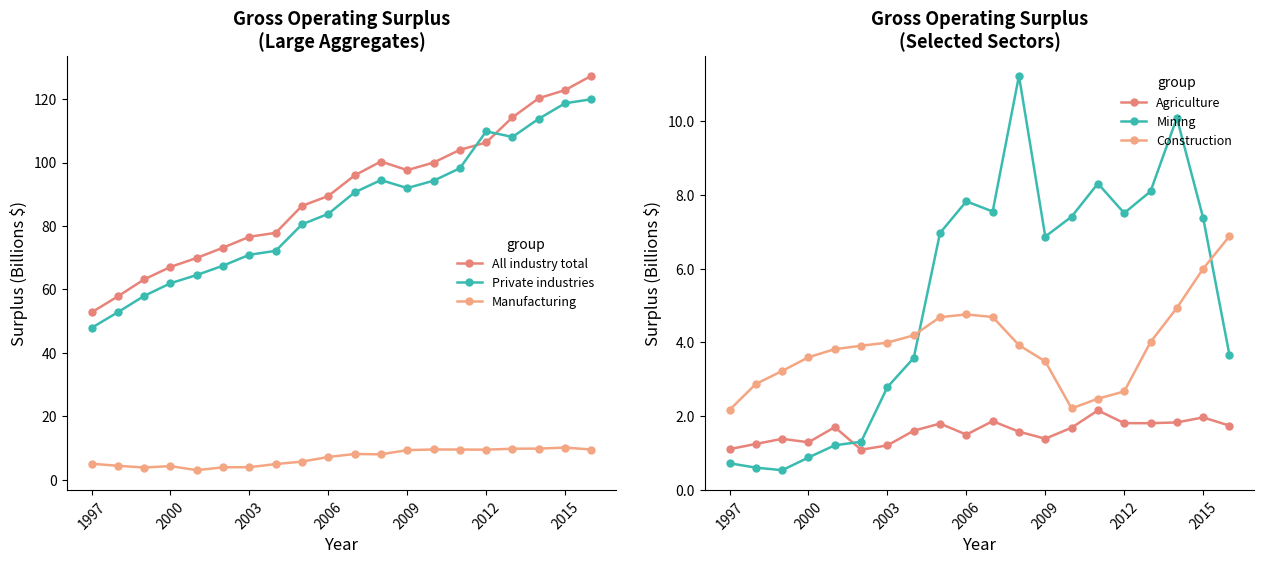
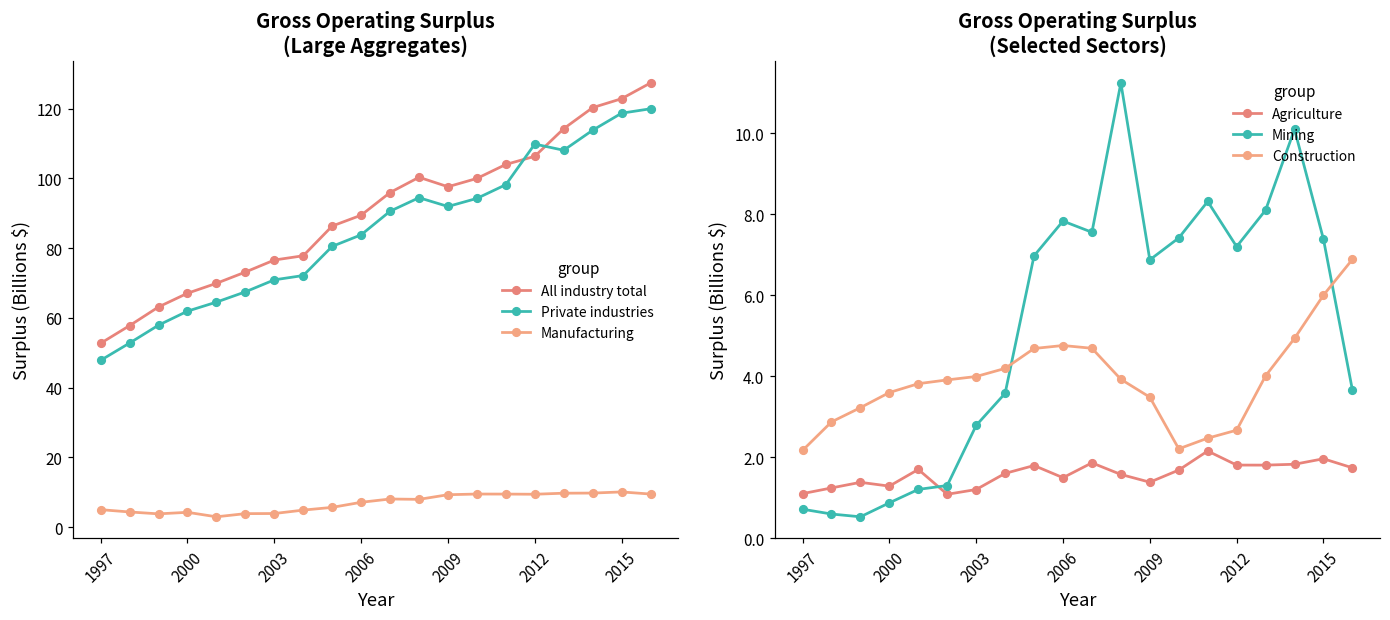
  {
    "Gross Operating Surplus (Large Aggregates)": {
      "Private industries": {
        "1997": 48,
        "2000": 62,
        "2003": 71,
        "2006": 84,
        "2009": 92,
        "2012": 110,
        "2015": 119
      }
    },
    "Gross Operating Surplus (Selected Sectors)": {
      "Mining": {
        "1997": 0.7,
        "2000": 0.9,
        "2003": 2.8,
        "2006": 7.8,
        "2009": 6.9,
-       "2012": 7.5,
+       "2012": 7.2,
        "2015": 7.4
      }
    }
  }
